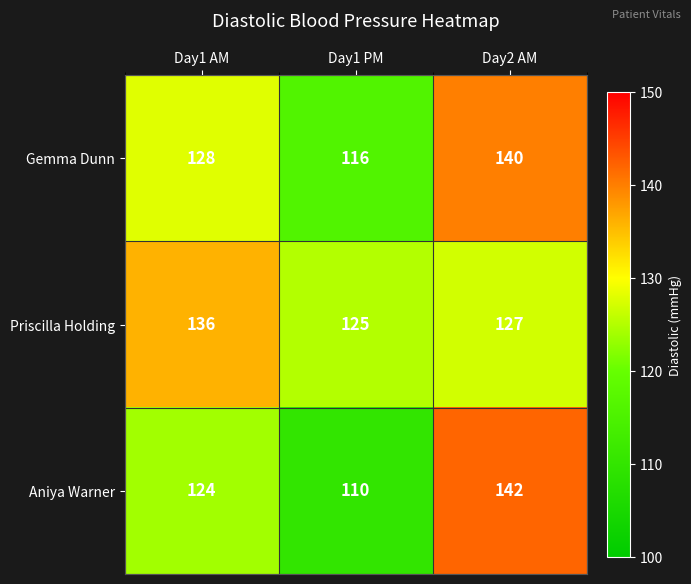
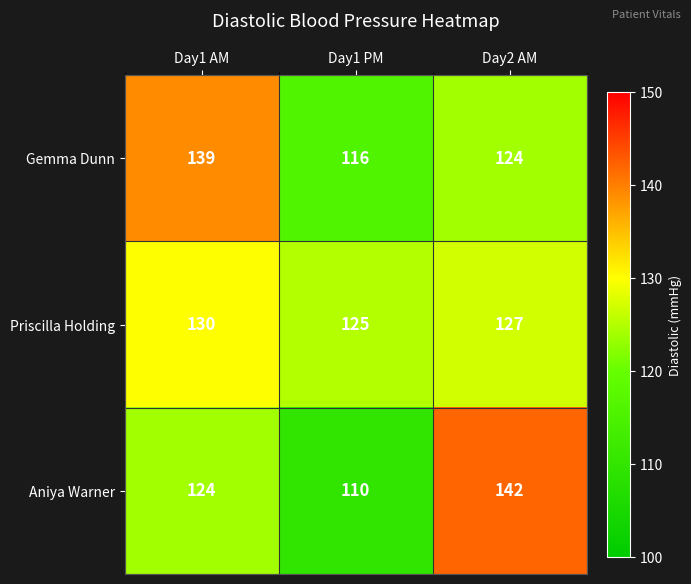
  {
    "Gemma Dunn": {
-     "Day1 AM": 128,
+     "Day1 AM": 139,
      "Day1 PM": 116,
-     "Day2 AM": 140
+     "Day2 AM": 124
    },
    "Priscilla Holding": {
-     "Day1 AM": 136,
+     "Day1 AM": 130,
      "Day1 PM": 125,
      "Day2 AM": 127
    },
    "Aniya Warner": {
      "Day1 AM": 124,
      "Day1 PM": 110,
      "Day2 AM": 142
    }
  }
